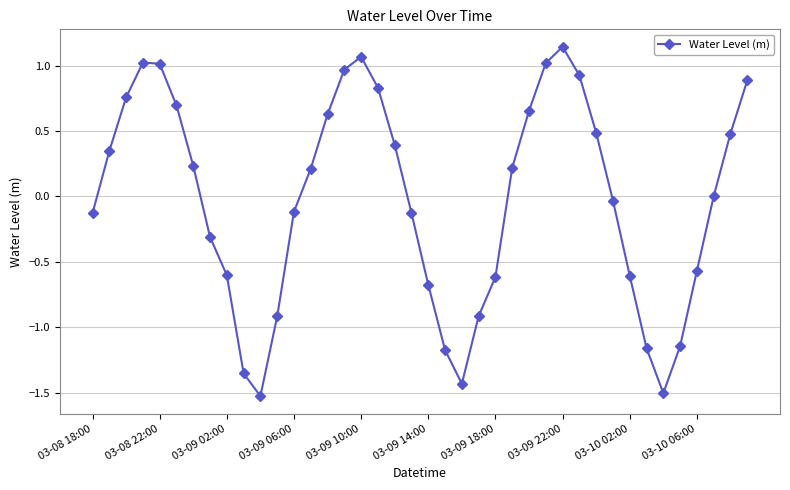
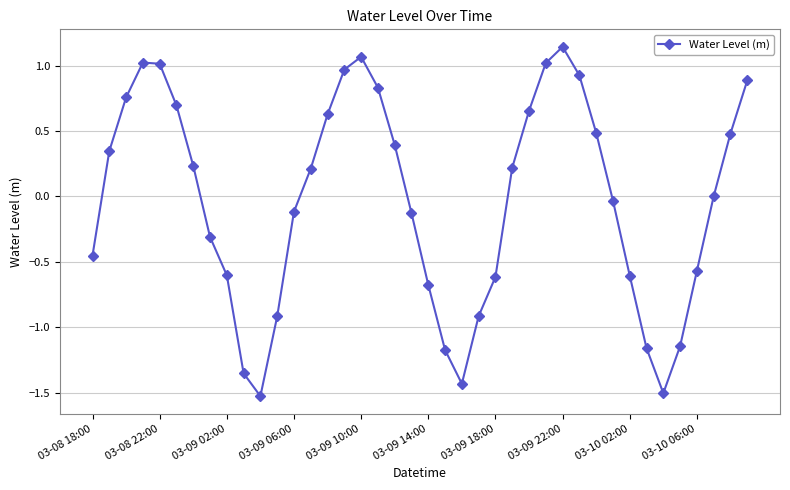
  {
-   "03-08 18:00": -0.13,
+   "03-08 18:00": -0.45,
    "03-08 22:00": 1.01,
    "03-09 02:00": -0.60,
    "03-09 06:00": -0.12,
    "03-09 10:00": 1.07,
    "03-09 14:00": -0.68,
    "03-09 18:00": -0.62,
    "03-09 22:00": 1.14,
    "03-10 02:00": -0.61,
    "03-10 06:00": -0.57
  }
